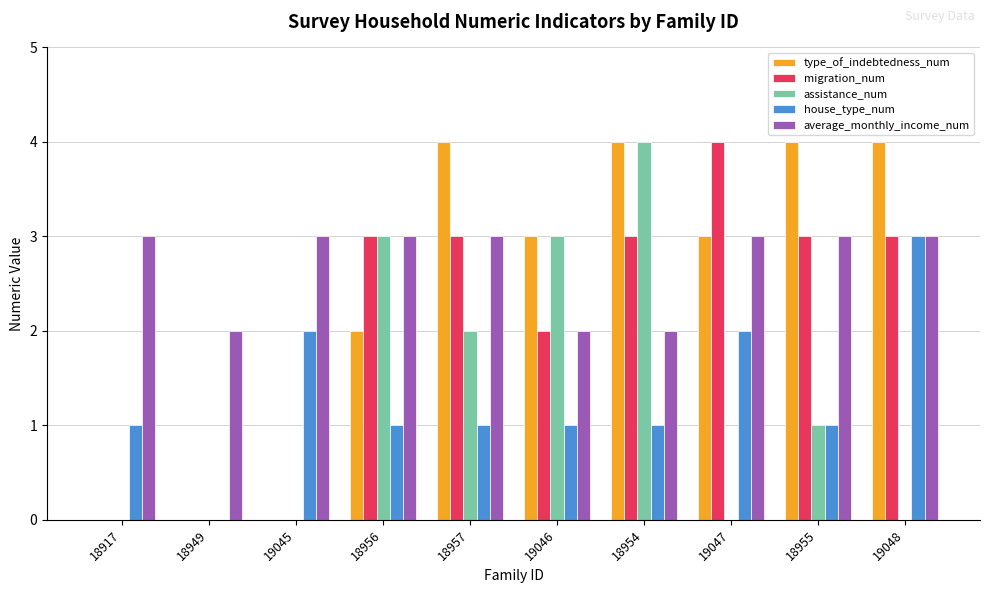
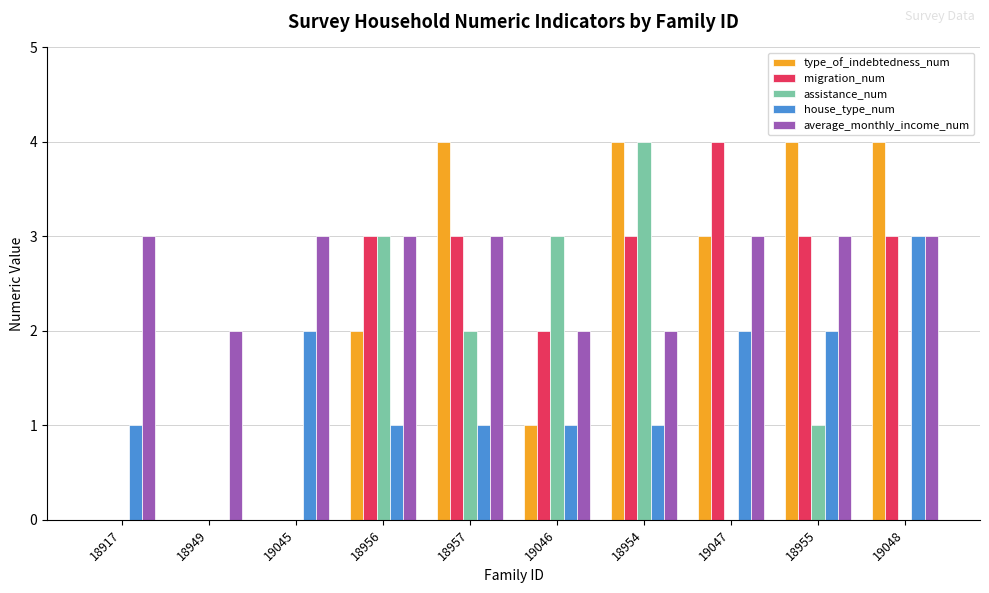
  {
    "type_of_indebtedness_num": {
      "18917": 0,
      "18949": 0,
      "19045": 0,
      "18956": 2,
      "18957": 4,
-     "19046": 3,
+     "19046": 1,
      "18954": 4,
      "19047": 3,
      "18955": 4,
      "19048": 4
    },
    "migration_num": {
      "18917": 0,
      "18949": 0,
      "19045": 0,
      "18956": 3,
      "18957": 3,
      "19046": 2,
      "18954": 3,
      "19047": 4,
      "18955": 3,
      "19048": 3
    },
    "assistance_num": {
      "18917": 0,
      "18949": 0,
      "19045": 0,
      "18956": 3,
      "18957": 2,
      "19046": 3,
      "18954": 4,
      "19047": 0,
      "18955": 1,
      "19048": 0
    },
    "house_type_num": {
      "18917": 1,
      "18949": 0,
      "19045": 2,
      "18956": 1,
      "18957": 1,
      "19046": 1,
      "18954": 1,
      "19047": 2,
-     "18955": 1,
+     "18955": 2,
      "19048": 3
    },
    "average_monthly_income_num": {
      "18917": 3,
      "18949": 2,
      "19045": 3,
      "18956": 3,
      "18957": 3,
      "19046": 2,
      "18954": 2,
      "19047": 3,
      "18955": 3,
      "19048": 3
    }
  }
